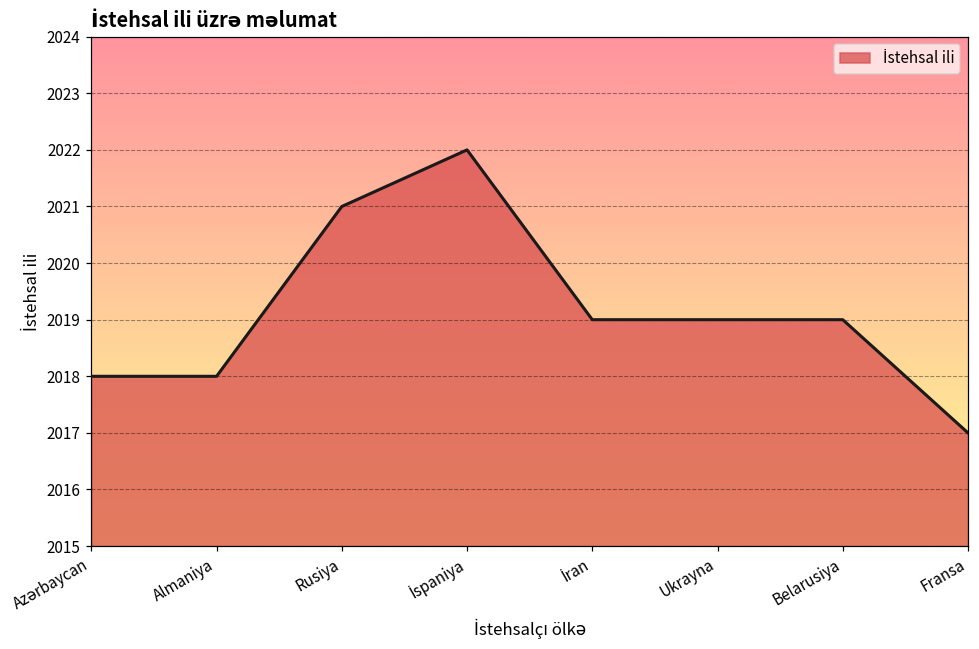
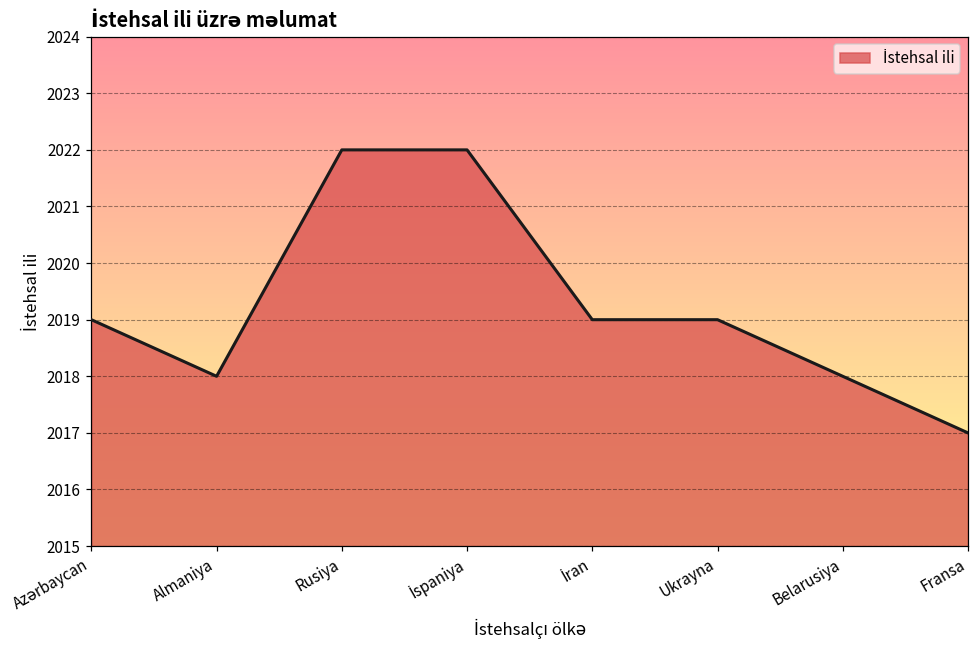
  {
-   "Azərbaycan": 2018,
+   "Azərbaycan": 2019,
    "Almaniya": 2018,
-   "Rusiya": 2021,
+   "Rusiya": 2022,
    "İspaniya": 2022,
    "İran": 2019,
    "Ukrayna": 2019,
-   "Belarusiya": 2019,
+   "Belarusiya": 2018,
    "Fransa": 2017
  }
